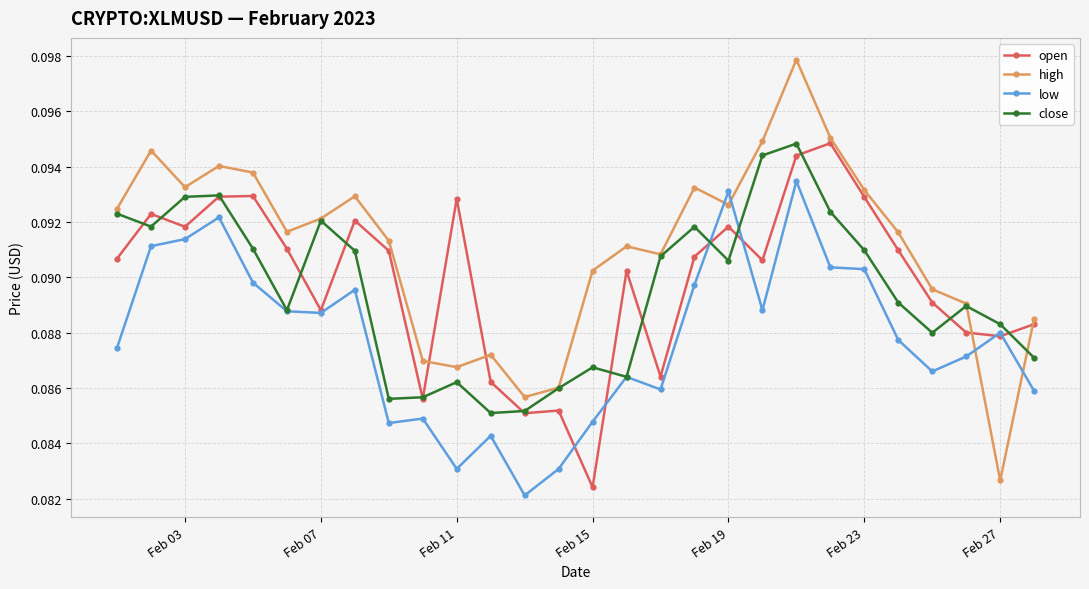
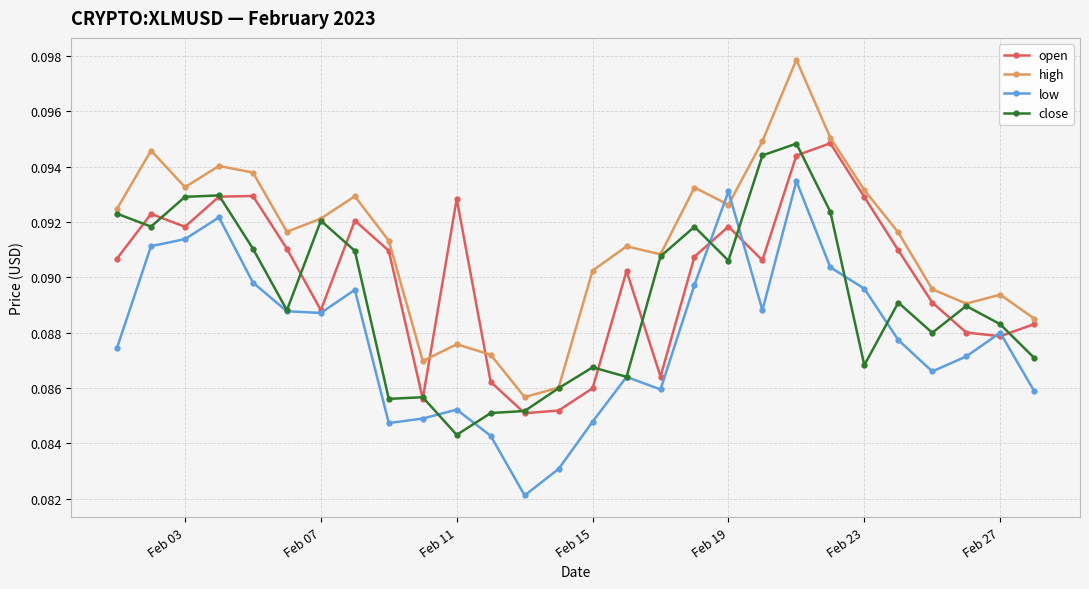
  {
    "open": {
      "Feb 03": 0.0918,
      "Feb 07": 0.0888,
      "Feb 11": 0.0928,
-     "Feb 15": 0.0824,
+     "Feb 15": 0.0860,
      "Feb 19": 0.0918,
      "Feb 23": 0.0929,
      "Feb 27": 0.0879
    },
    "high": {
      "Feb 03": 0.0933,
-     "Feb 11": 0.0868,
+     "Feb 11": 0.0876,
      "Feb 15": 0.0902,
      "Feb 19": 0.0926,
      "Feb 23": 0.0932,
-     "Feb 27": 0.0827
+     "Feb 27": 0.0894
    },
    "low": {
      "Feb 03": 0.0914,
      "Feb 07": 0.0887,
-     "Feb 11": 0.0831,
+     "Feb 11": 0.0852,
      "Feb 15": 0.0848,
      "Feb 19": 0.0931,
-     "Feb 23": 0.0903,
+     "Feb 23": 0.0896,
      "Feb 27": 0.0880
    },
    "close": {
      "Feb 03": 0.0929,
-     "Feb 11": 0.0862,
+     "Feb 11": 0.0843,
      "Feb 15": 0.0867,
      "Feb 19": 0.0906,
-     "Feb 23": 0.0910,
+     "Feb 23": 0.0868,
      "Feb 27": 0.0883
    }
  }
